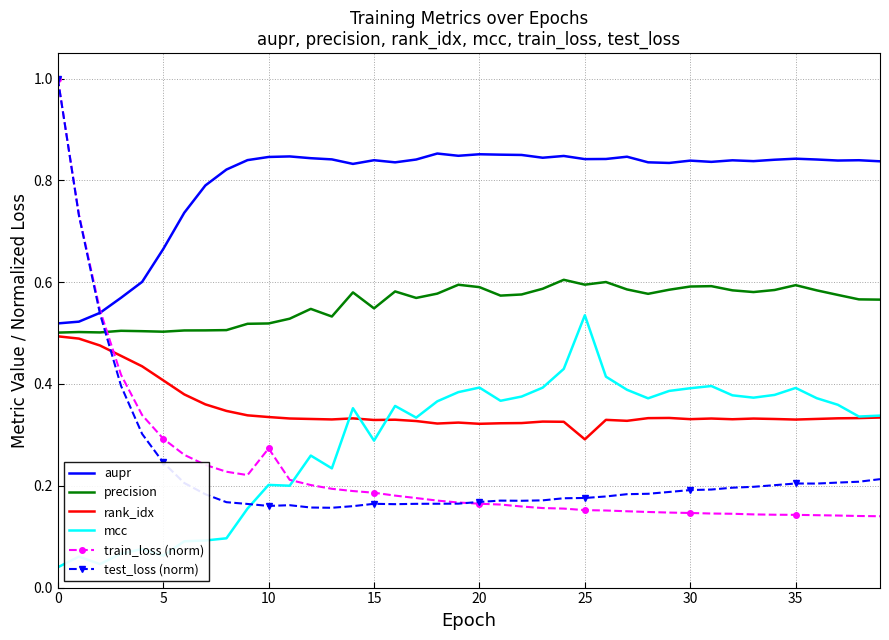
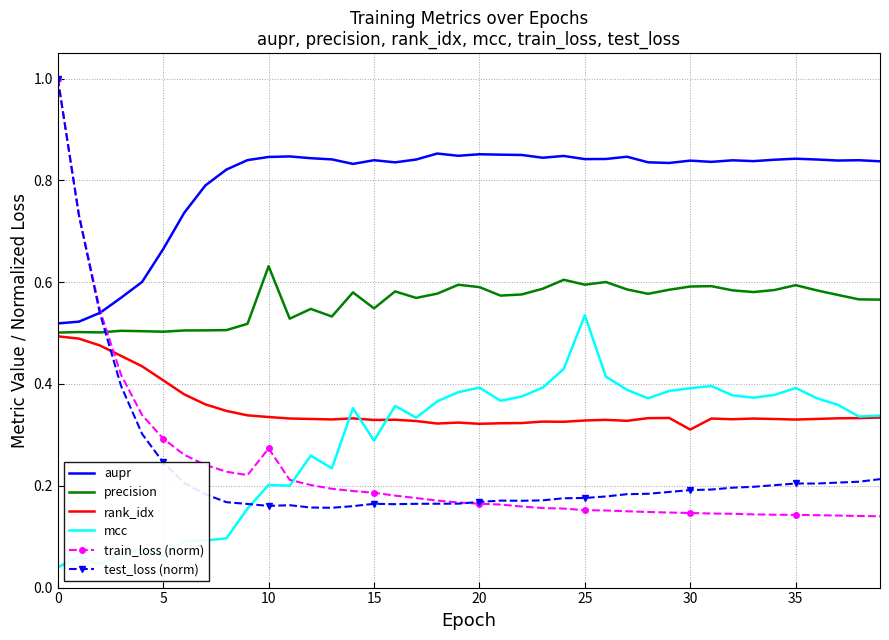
  {
    "precision": {
      "0": 0.50,
      "5": 0.50,
-     "10": 0.52,
+     "10": 0.63,
      "15": 0.55,
      "20": 0.59,
      "25": 0.60,
      "30": 0.59,
      "35": 0.59
    },
    "rank_idx": {
      "0": 0.49,
      "5": 0.41,
      "10": 0.34,
      "15": 0.33,
      "20": 0.32,
-     "25": 0.29,
-     "30": 0.33,
+     "25": 0.33,
+     "30": 0.31,
      "35": 0.33
    },
    "mcc": {
      "0": 0.04,
      "10": 0.20,
      "15": 0.29,
      "20": 0.39,
      "25": 0.54,
      "30": 0.39,
      "35": 0.39
    },
    "train_loss (norm)": {
      "5": 0.29,
      "10": 0.27,
      "15": 0.19,
      "25": 0.15,
      "30": 0.15,
      "35": 0.14
    }
  }
